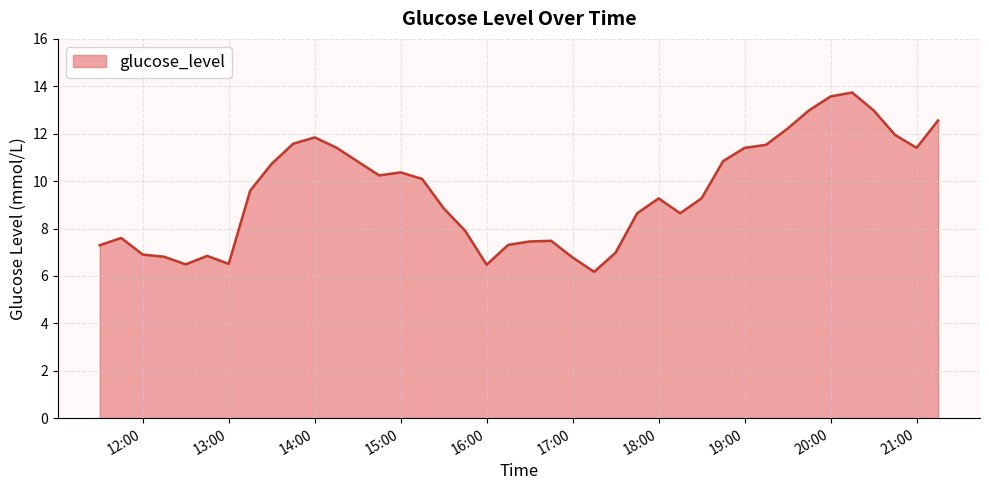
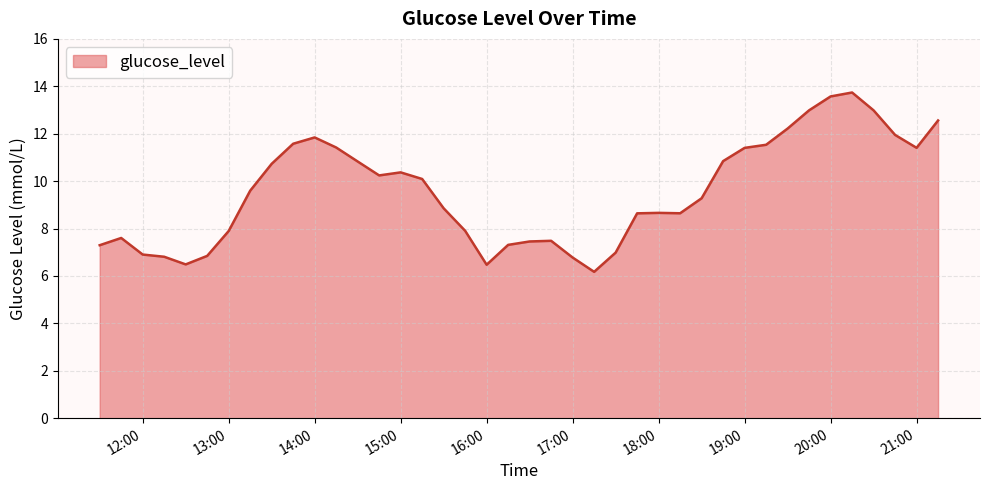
  {
    "12:00": 6.9,
-   "13:00": 6.5,
+   "13:00": 7.9,
    "14:00": 11.8,
    "15:00": 10.4,
    "16:00": 6.5,
    "17:00": 6.8,
-   "18:00": 9.3,
+   "18:00": 8.7,
    "19:00": 11.4,
    "20:00": 13.6,
    "21:00": 11.4
  }
